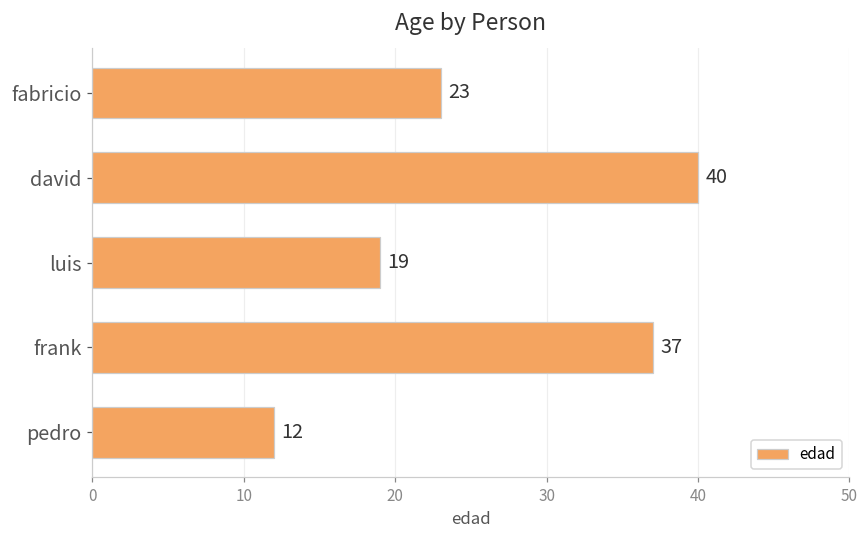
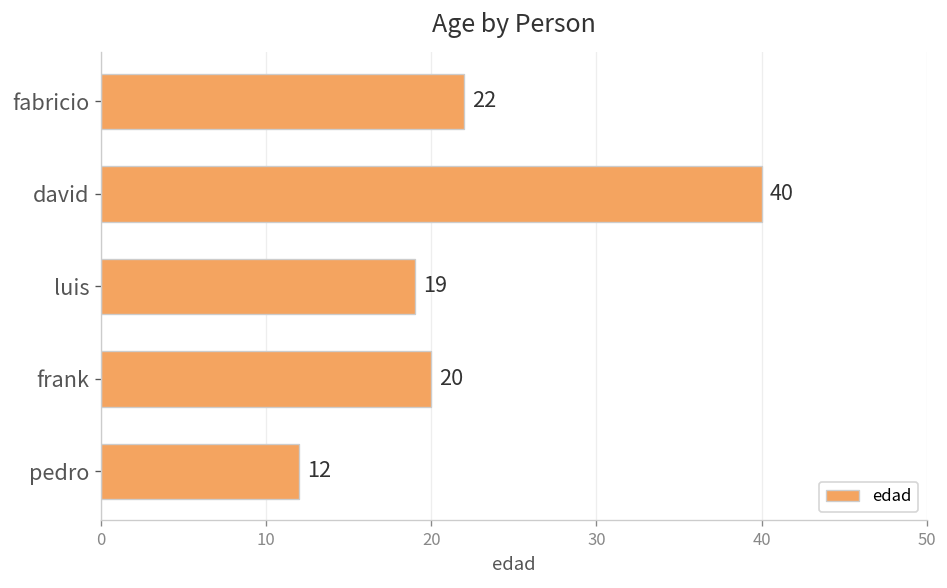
  {
-   "fabricio": 23,
+   "fabricio": 22,
    "david": 40,
    "luis": 19,
-   "frank": 37,
+   "frank": 20,
    "pedro": 12
  }
